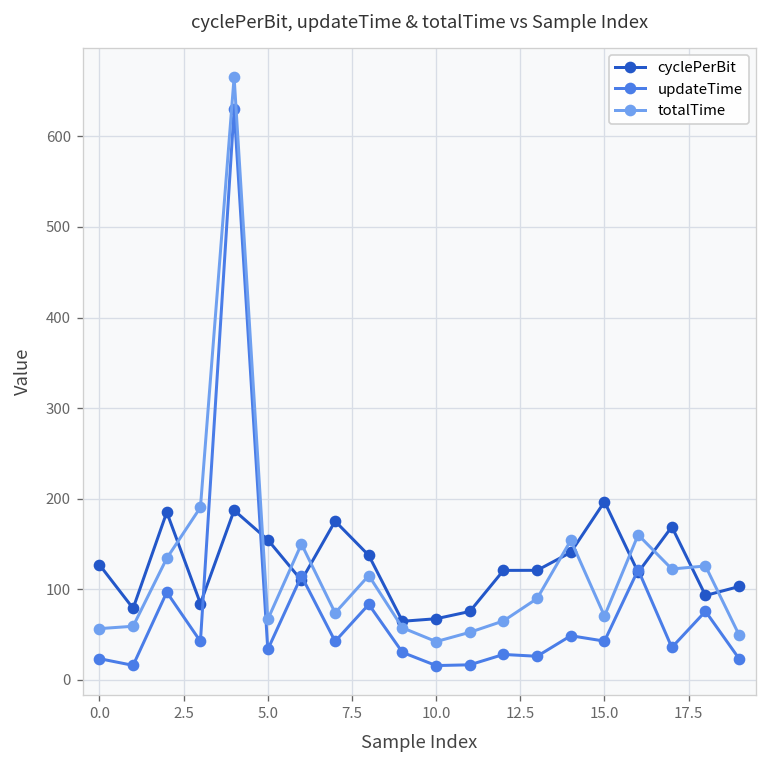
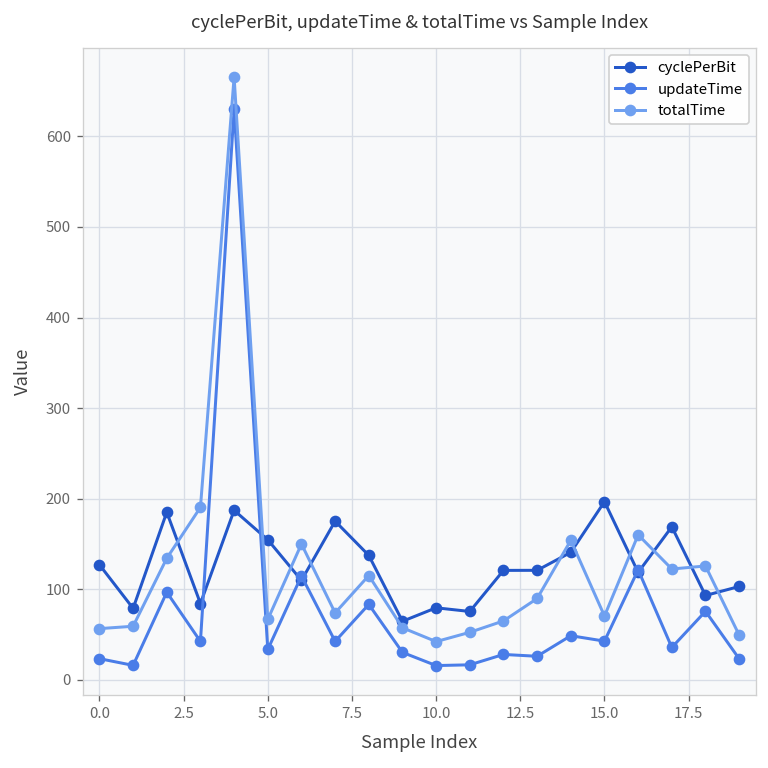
  {
    "cyclePerBit": {
      "0.0": 130,
      "5.0": 150,
-     "10.0": 70,
+     "10.0": 80,
      "15.0": 200
    }
  }
